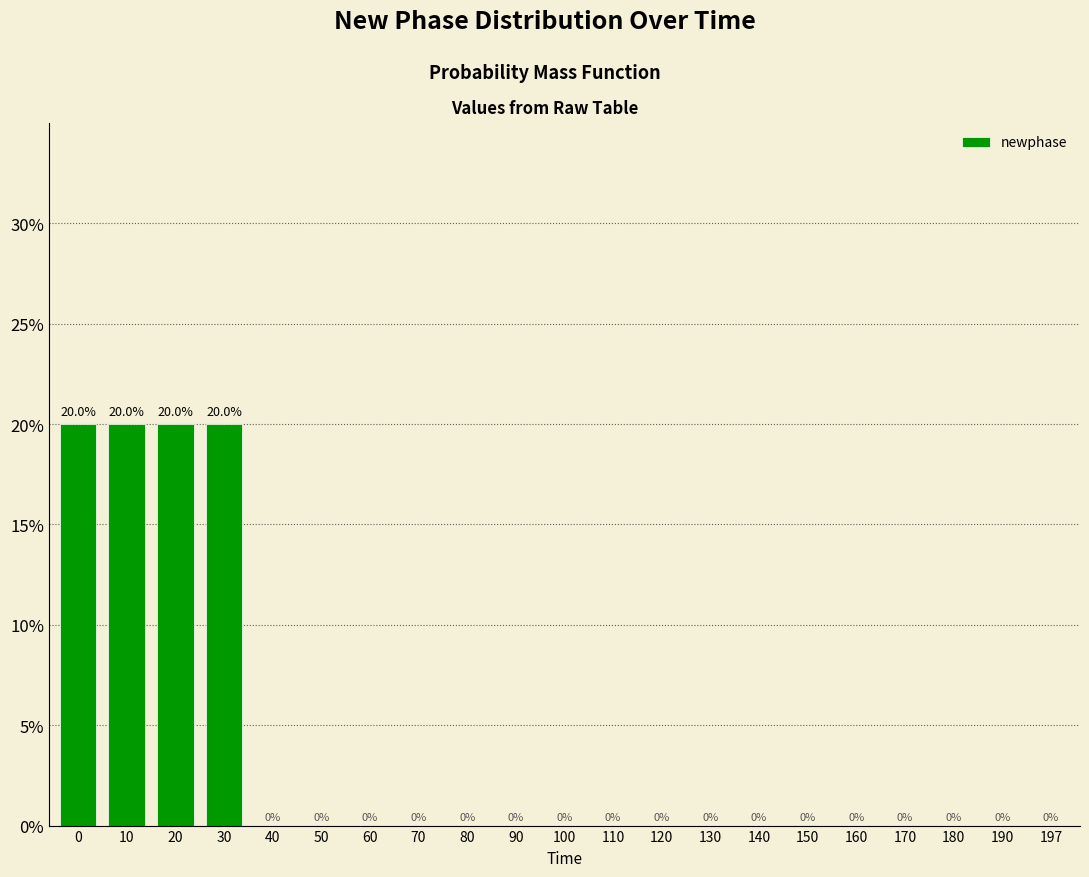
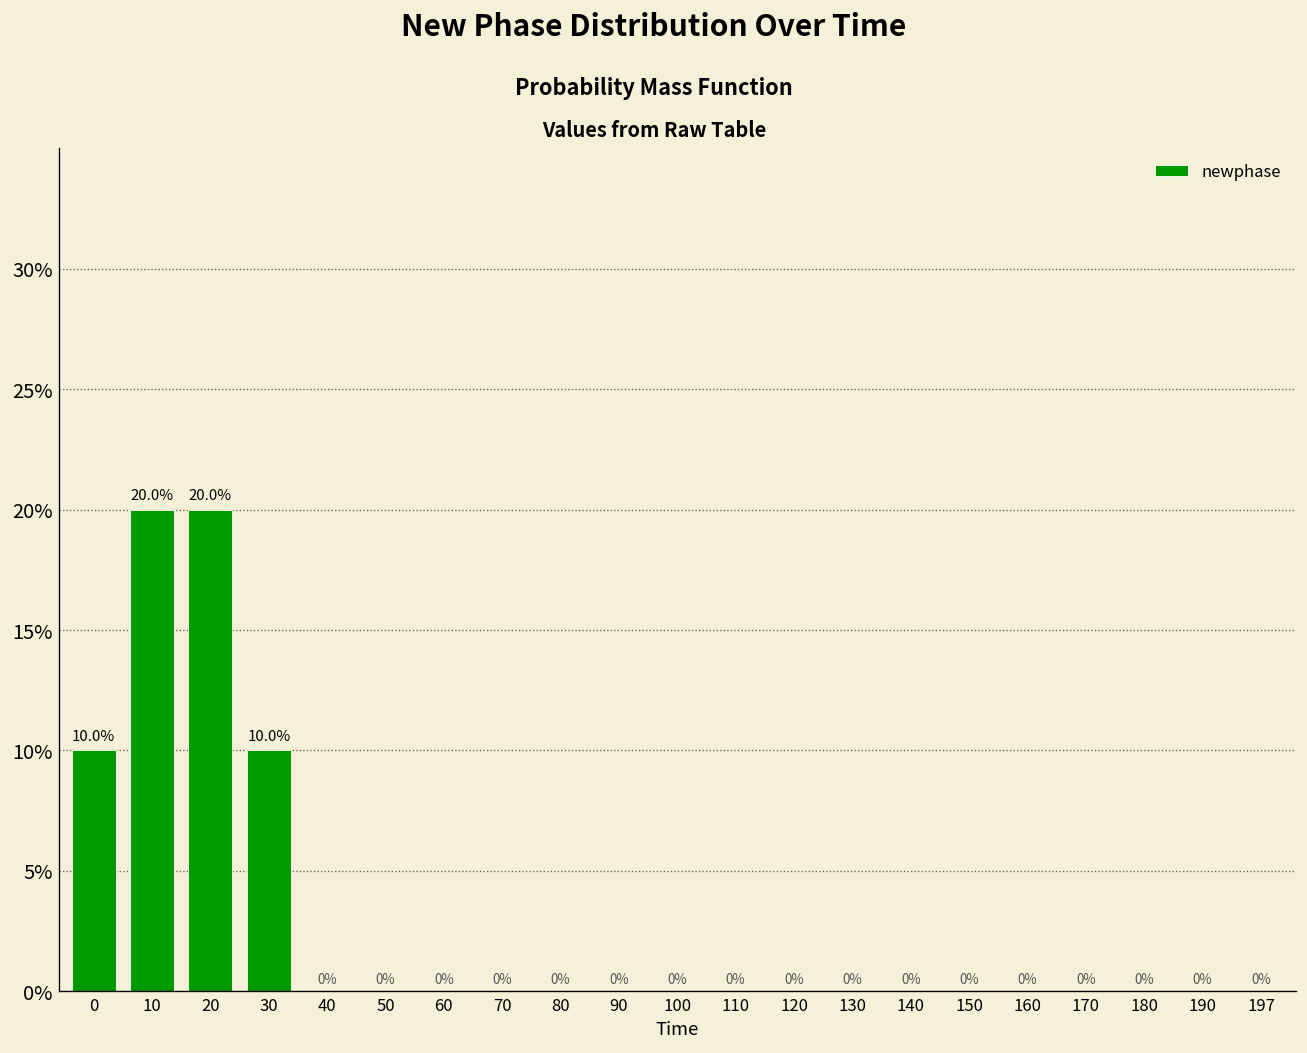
  {
-   "0": "20.0%",
+   "0": "10.0%",
    "10": "20.0%",
    "20": "20.0%",
-   "30": "20.0%",
+   "30": "10.0%",
    "40": "0%",
    "50": "0%",
    "60": "0%",
    "70": "0%",
    "80": "0%",
    "90": "0%",
    "100": "0%",
    "110": "0%",
    "120": "0%",
    "130": "0%",
    "140": "0%",
    "150": "0%",
    "160": "0%",
    "170": "0%",
    "180": "0%",
    "190": "0%",
    "197": "0%"
  }
